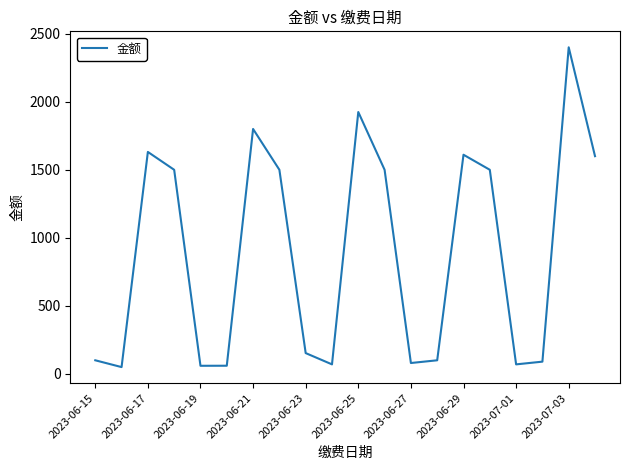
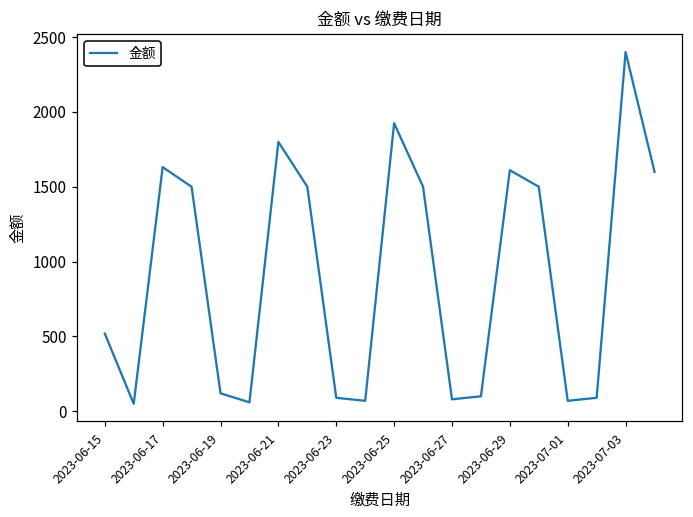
  {
-   "2023-06-15": 100,
+   "2023-06-15": 520,
    "2023-06-17": 1630,
-   "2023-06-19": 60,
+   "2023-06-19": 120,
    "2023-06-21": 1800,
-   "2023-06-23": 150,
+   "2023-06-23": 90,
    "2023-06-25": 1920,
    "2023-06-27": 80,
    "2023-06-29": 1610,
    "2023-07-01": 70,
    "2023-07-03": 2400
  }
